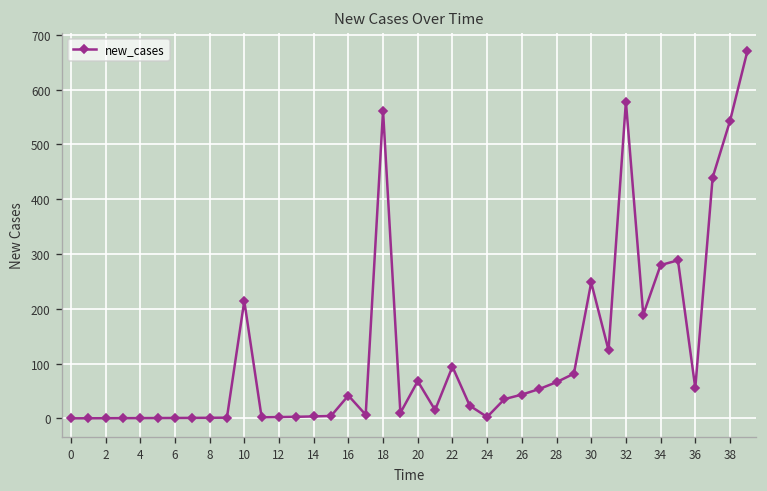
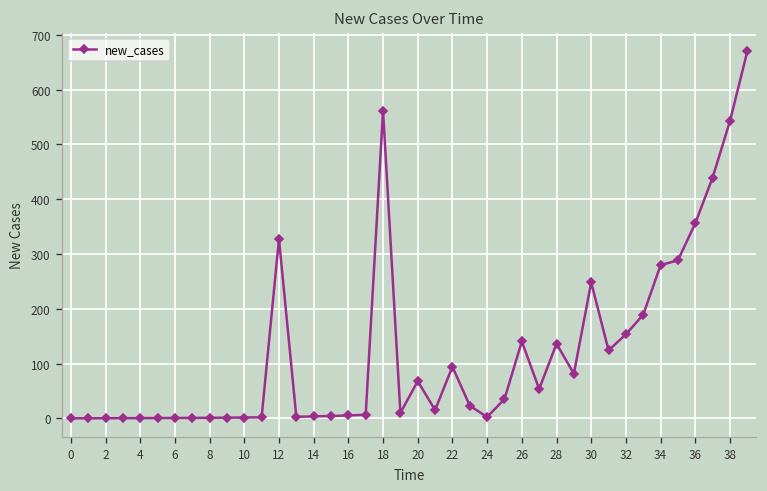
  {
    "0": 0,
    "2": 0,
    "4": 0,
    "6": 0,
    "8": 0,
-   "10": 210,
-   "12": 0,
+   "10": 0,
+   "12": 330,
    "14": 0,
-   "16": 40,
+   "16": 10,
    "18": 560,
    "20": 70,
    "22": 90,
    "24": 0,
-   "26": 40,
-   "28": 70,
+   "26": 140,
+   "28": 140,
    "30": 250,
-   "32": 580,
+   "32": 150,
    "34": 280,
-   "36": 60,
+   "36": 360,
    "38": 540
  }
